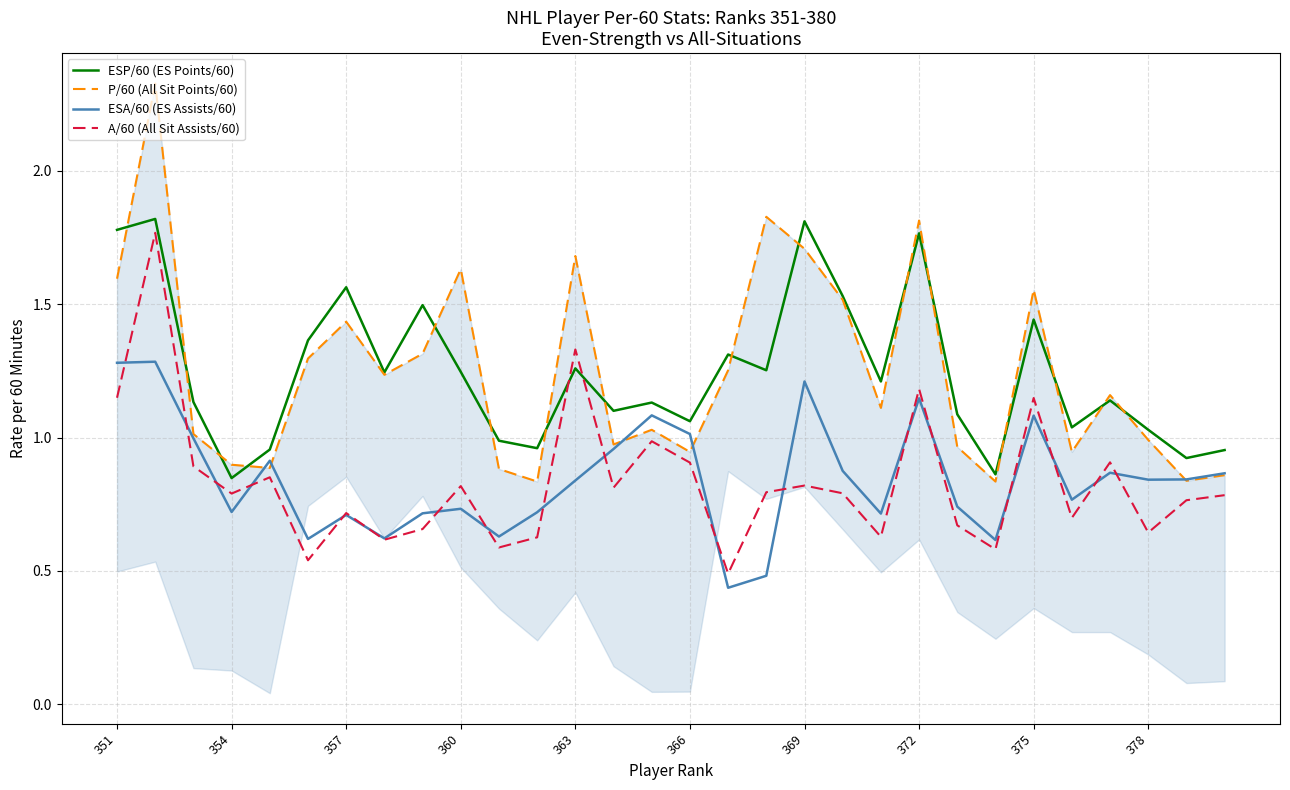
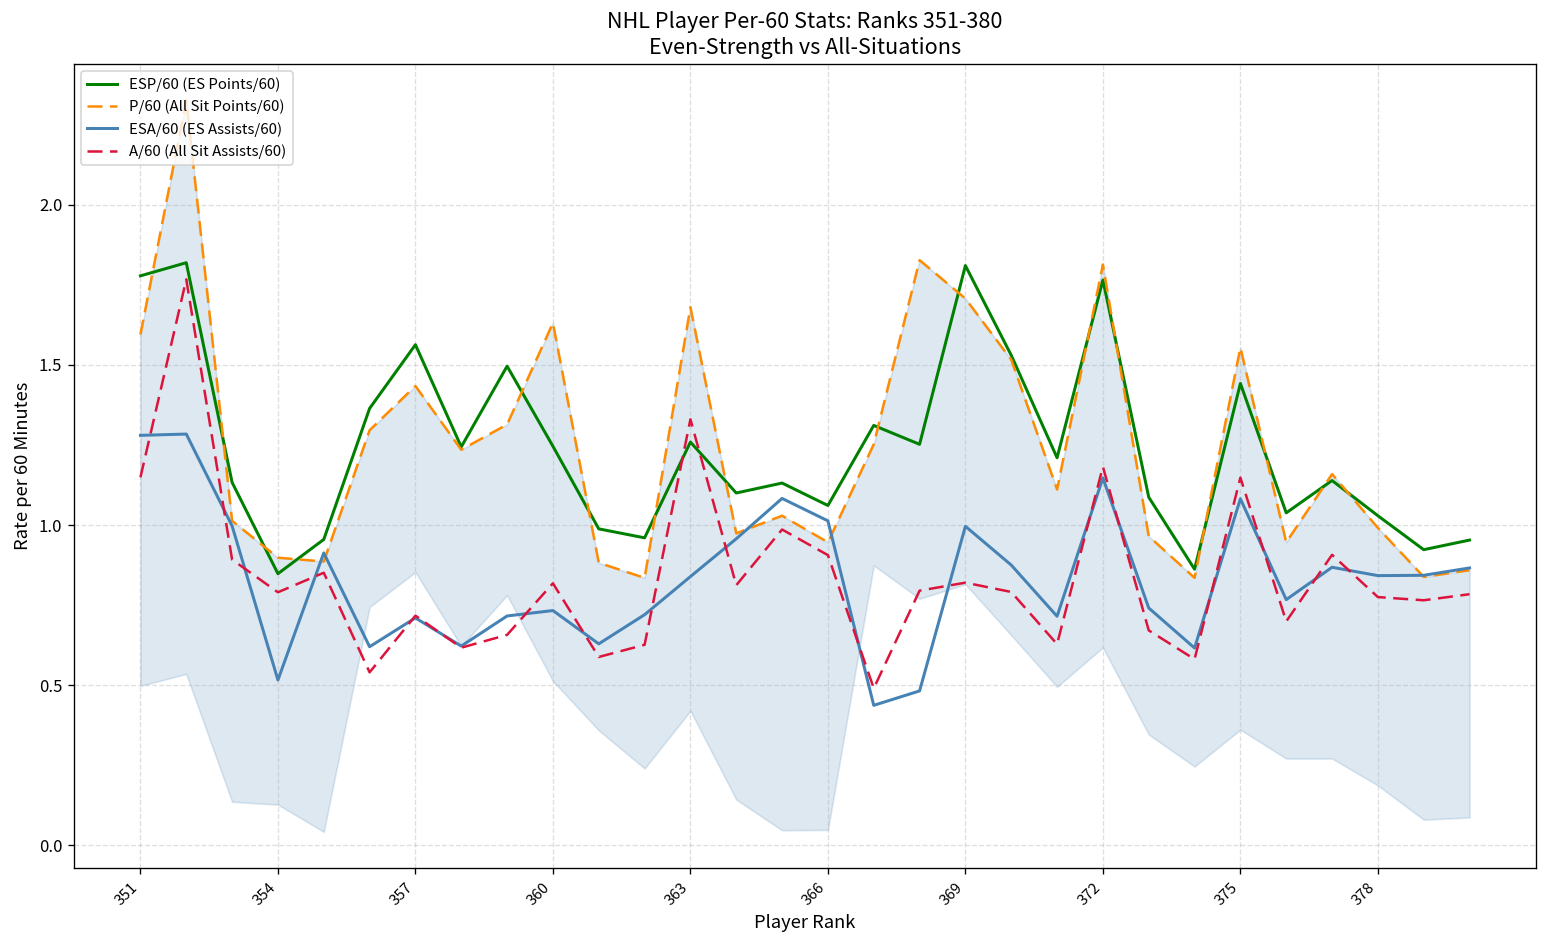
  {
    "ESP/60 (ES Points/60)": {
      "351": 1.78,
      "354": 0.85,
      "357": 1.56,
      "360": 1.25,
      "363": 1.26,
      "366": 1.06,
      "369": 1.81,
      "372": 1.77,
      "375": 1.44,
      "378": 1.03
    },
    "P/60 (All Sit Points/60)": {
      "351": 1.60,
      "354": 0.90,
      "357": 1.43,
      "360": 1.63,
      "363": 1.68,
      "366": 0.95,
      "369": 1.71,
      "372": 1.81,
      "375": 1.55,
      "378": 0.99
    },
    "ESA/60 (ES Assists/60)": {
      "351": 1.28,
-     "354": 0.72,
+     "354": 0.52,
      "360": 0.73,
      "363": 0.84,
      "366": 1.01,
-     "369": 1.21,
+     "369": 1.00,
      "372": 1.15,
      "375": 1.08,
      "378": 0.84
    },
    "A/60 (All Sit Assists/60)": {
      "351": 1.15,
      "354": 0.79,
      "360": 0.82,
      "363": 1.33,
      "366": 0.91,
      "369": 0.82,
      "372": 1.18,
      "375": 1.15,
-     "378": 0.64
+     "378": 0.78
    }
  }
